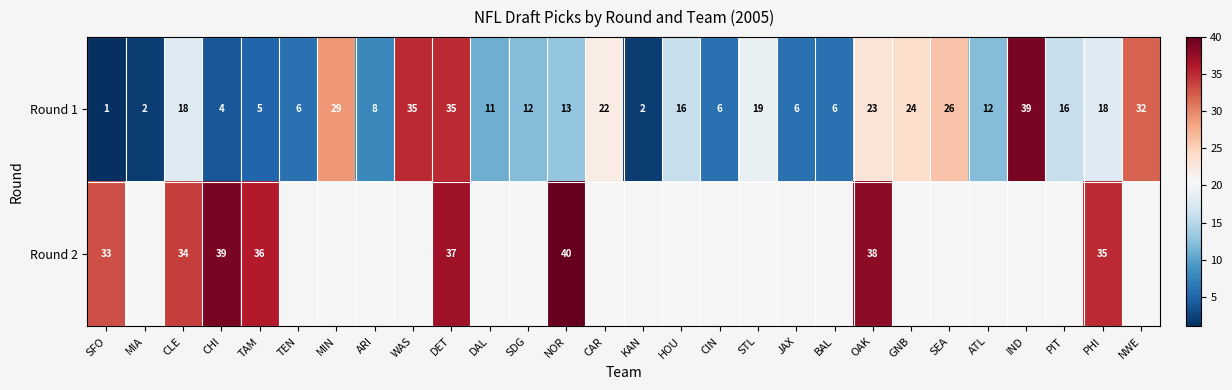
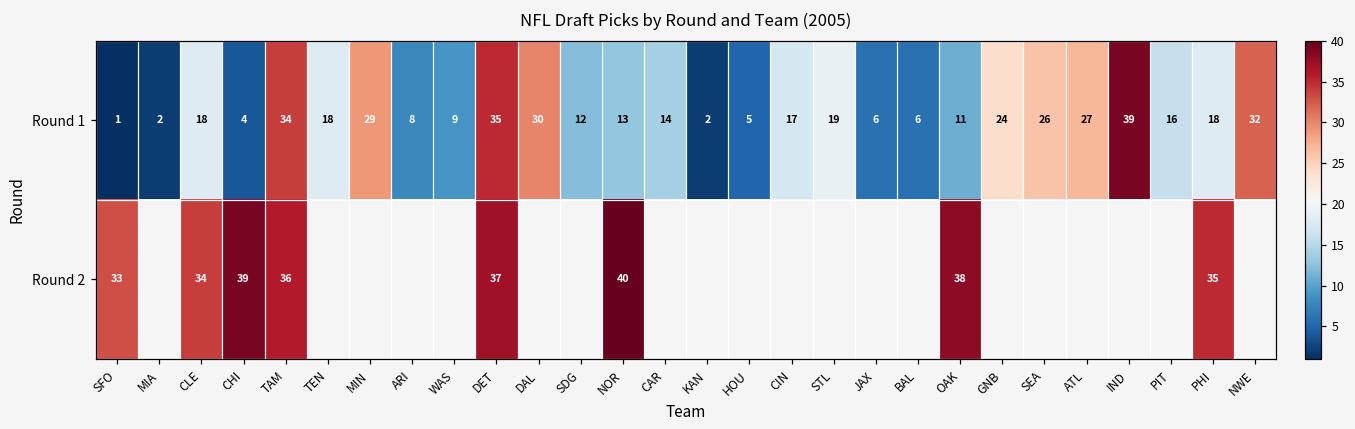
  {
    "Round 1": {
      "SFO": 1,
      "MIA": 2,
      "CLE": 18,
      "CHI": 4,
-     "TAM": 5,
-     "TEN": 6,
+     "TAM": 34,
+     "TEN": 18,
      "MIN": 29,
      "ARI": 8,
-     "WAS": 35,
+     "WAS": 9,
      "DET": 35,
-     "DAL": 11,
+     "DAL": 30,
      "SDG": 12,
      "NOR": 13,
-     "CAR": 22,
+     "CAR": 14,
      "KAN": 2,
-     "HOU": 16,
-     "CIN": 6,
+     "HOU": 5,
+     "CIN": 17,
      "STL": 19,
      "JAX": 6,
      "BAL": 6,
-     "OAK": 23,
+     "OAK": 11,
      "GNB": 24,
      "SEA": 26,
-     "ATL": 12,
+     "ATL": 27,
      "IND": 39,
      "PIT": 16,
      "PHI": 18,
      "NWE": 32
    },
    "Round 2": {
      "SFO": 33,
      "CLE": 34,
      "CHI": 39,
      "TAM": 36,
      "DET": 37,
      "NOR": 40,
      "OAK": 38,
      "PHI": 35
    }
  }
